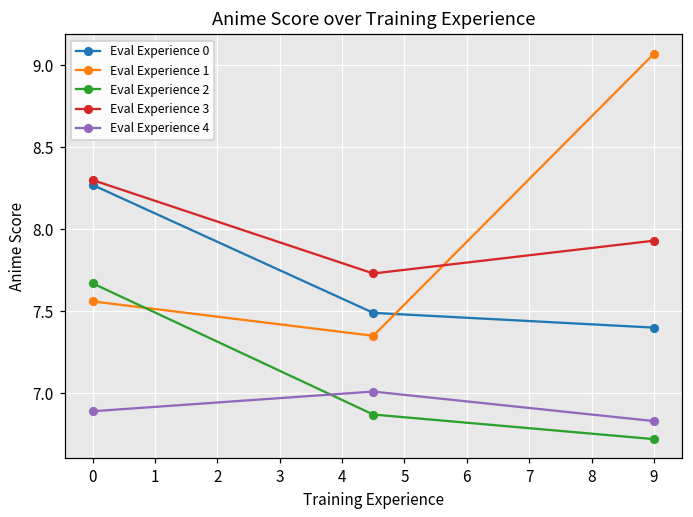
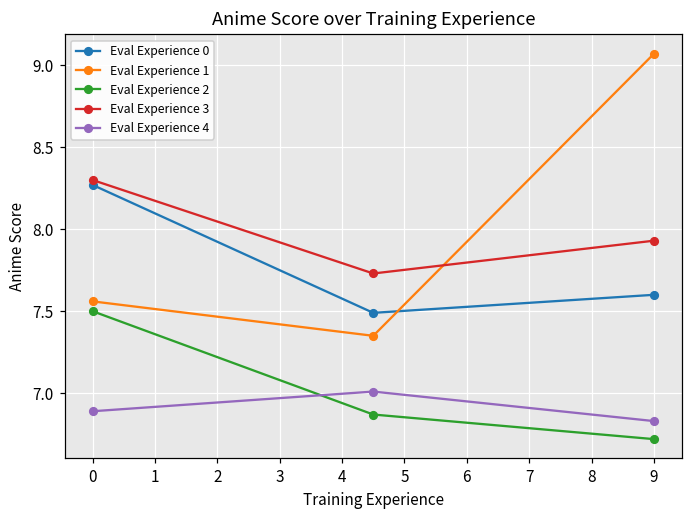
  {
    "Eval Experience 0": {
      "0": 8.27,
-     "9": 7.4
+     "9": 7.6
    },
    "Eval Experience 1": {
      "0": 7.56,
      "9": 9.07
    },
    "Eval Experience 2": {
-     "0": 7.67,
+     "0": 7.50,
      "9": 6.72
    },
    "Eval Experience 3": {
      "0": 8.30,
      "9": 7.93
    },
    "Eval Experience 4": {
      "0": 6.89,
      "9": 6.83
    }
  }
